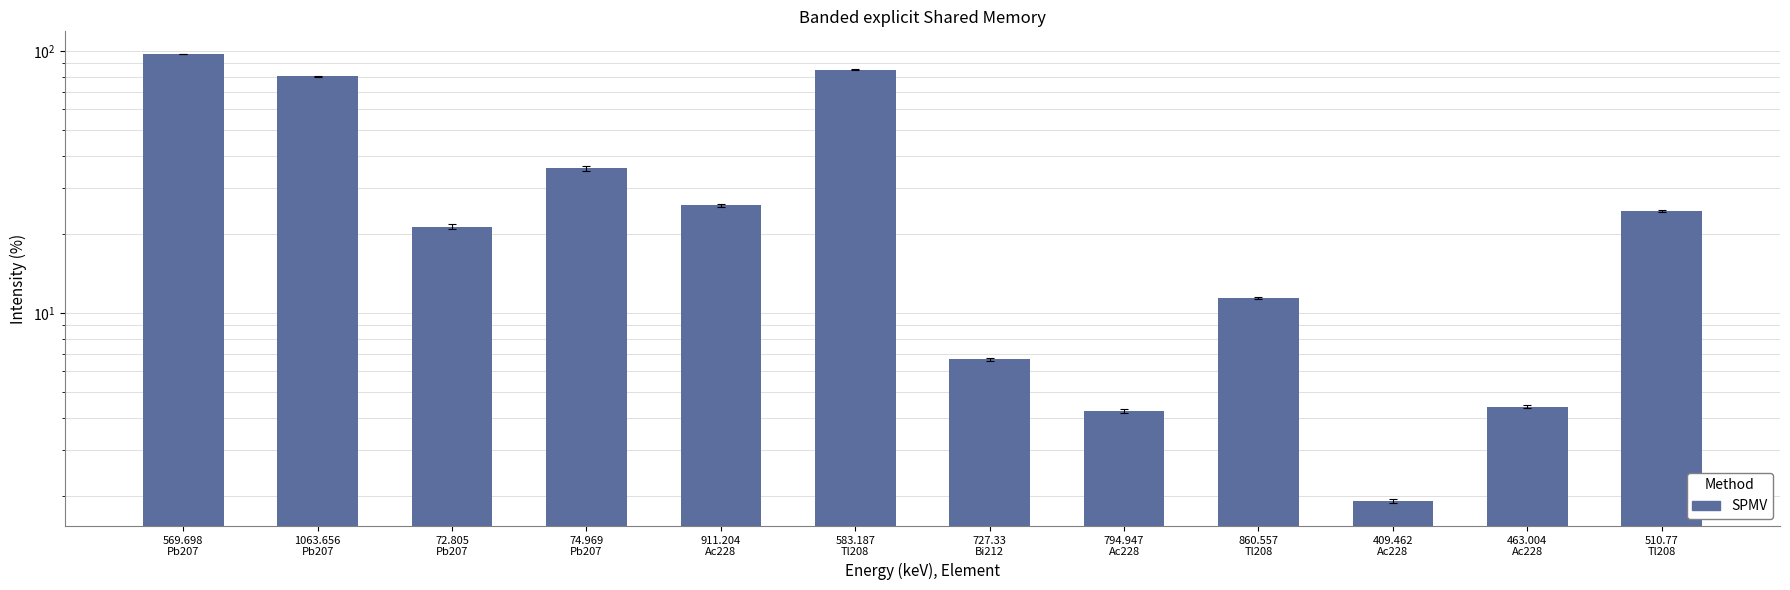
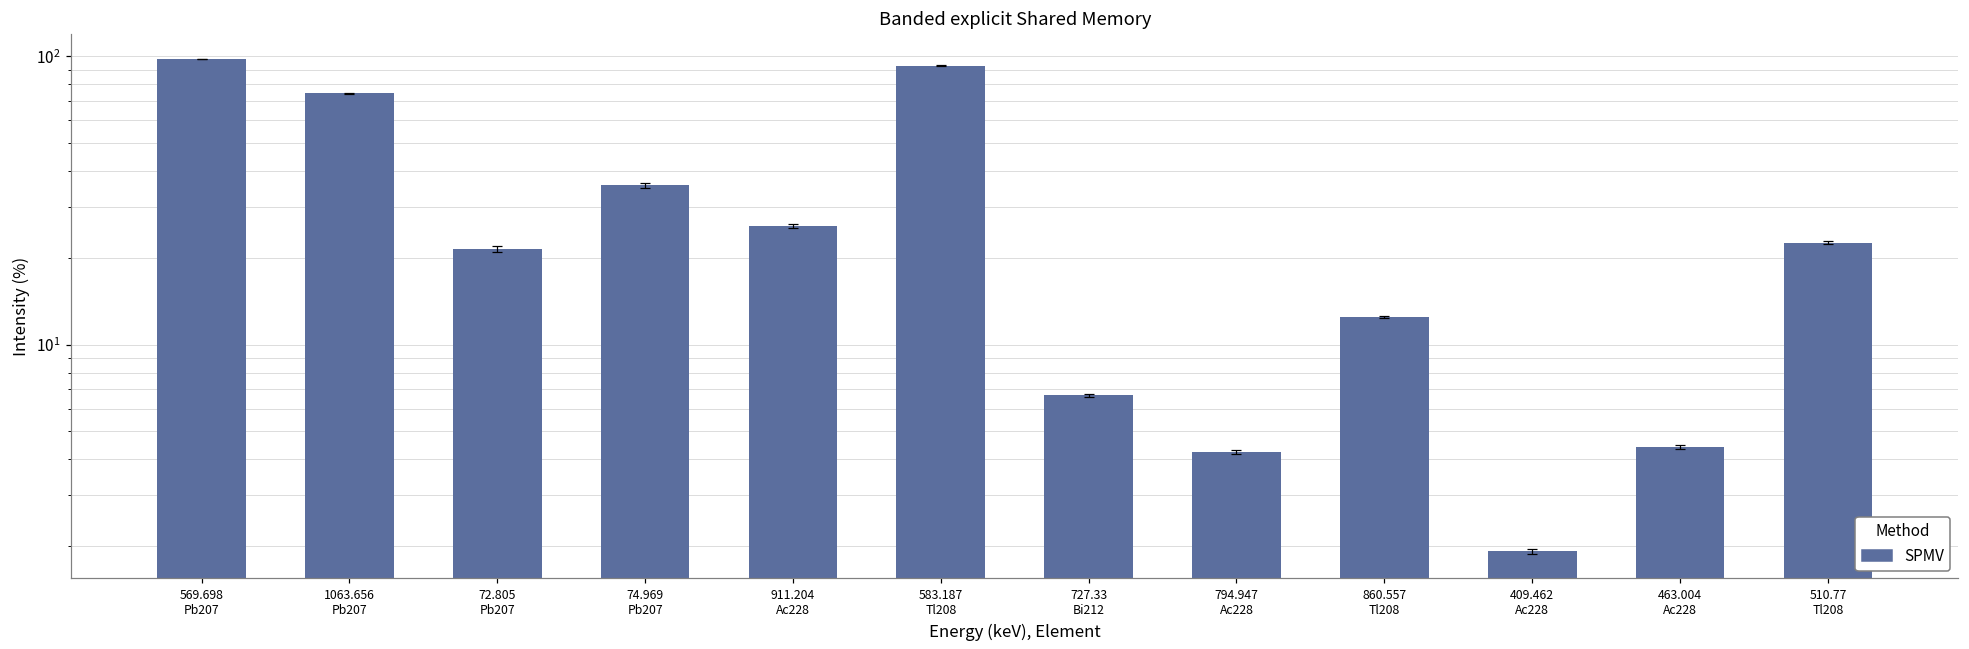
  {
    "SPMV": {
      "569.698 Pb207": 98,
-     "1063.656 Pb207": 80,
+     "1063.656 Pb207": 75,
      "72.805 Pb207": 21,
      "74.969 Pb207": 36,
      "911.204 Ac228": 26,
-     "583.187 Tl208": 85,
+     "583.187 Tl208": 93,
      "727.33 Bi212": 6.7,
      "794.947 Ac228": 4.3,
-     "860.557 Tl208": 11,
+     "860.557 Tl208": 13,
      "409.462 Ac228": 1.9,
      "463.004 Ac228": 4.4,
-     "510.77 Tl208": 25
+     "510.77 Tl208": 23
    }
  }
